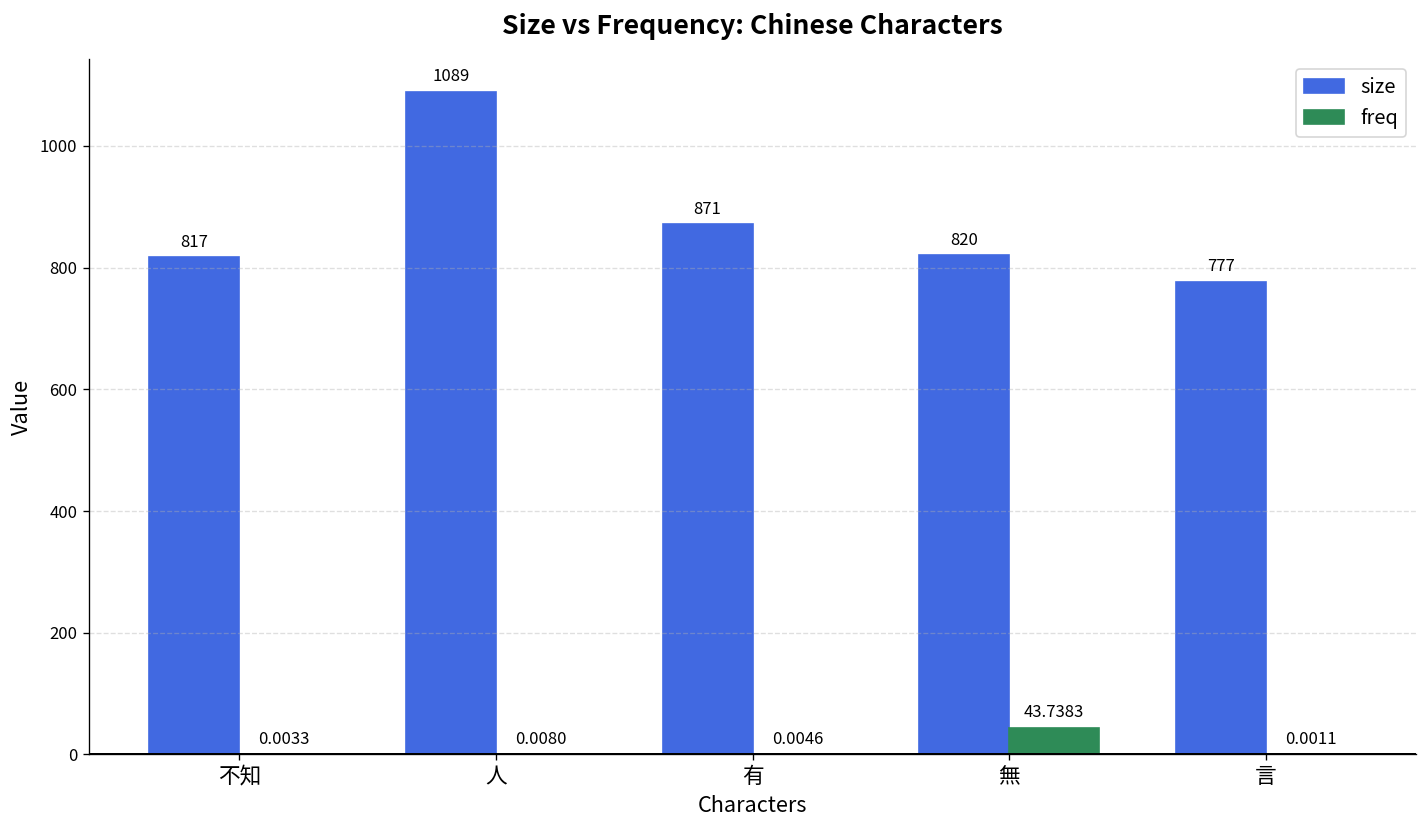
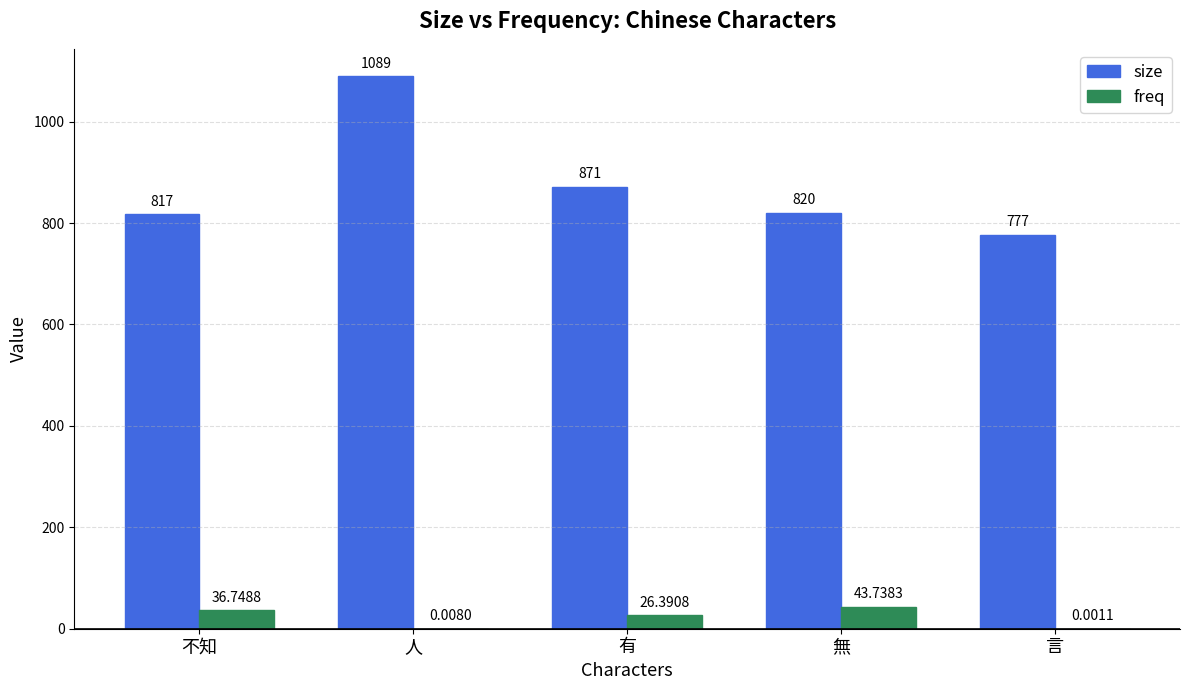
  {
    "size": {
      "不知": 817,
      "人": 1089,
      "有": 871,
      "無": 820,
      "言": 777
    },
    "freq": {
-     "不知": 0.0033,
+     "不知": 36.7488,
      "人": 0.0080,
-     "有": 0.0046,
+     "有": 26.3908,
      "無": 43.7383,
      "言": 0.0011
    }
  }
